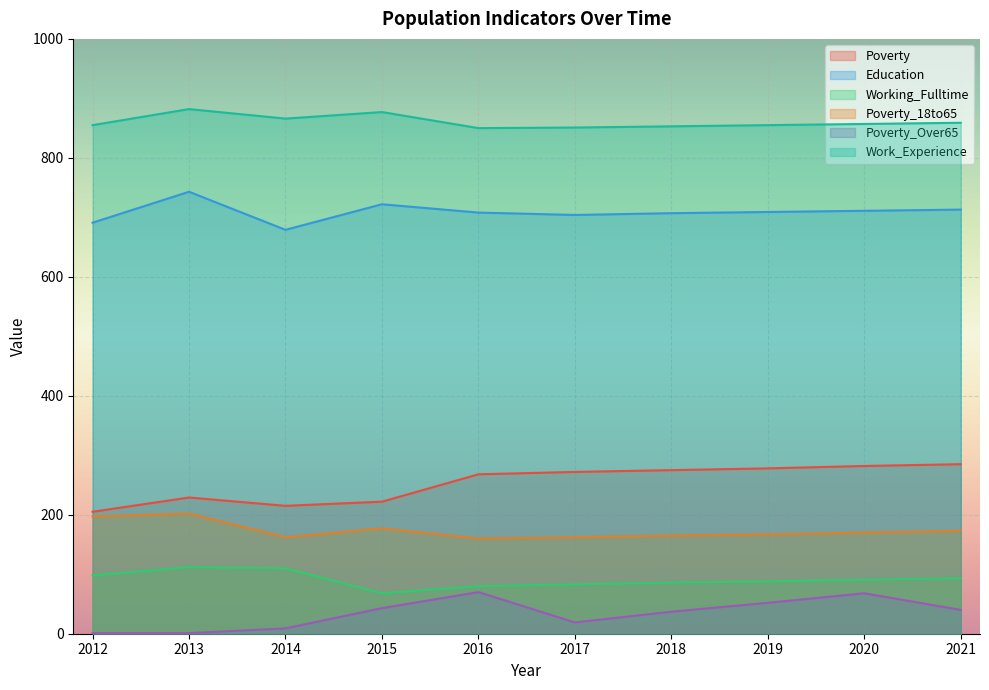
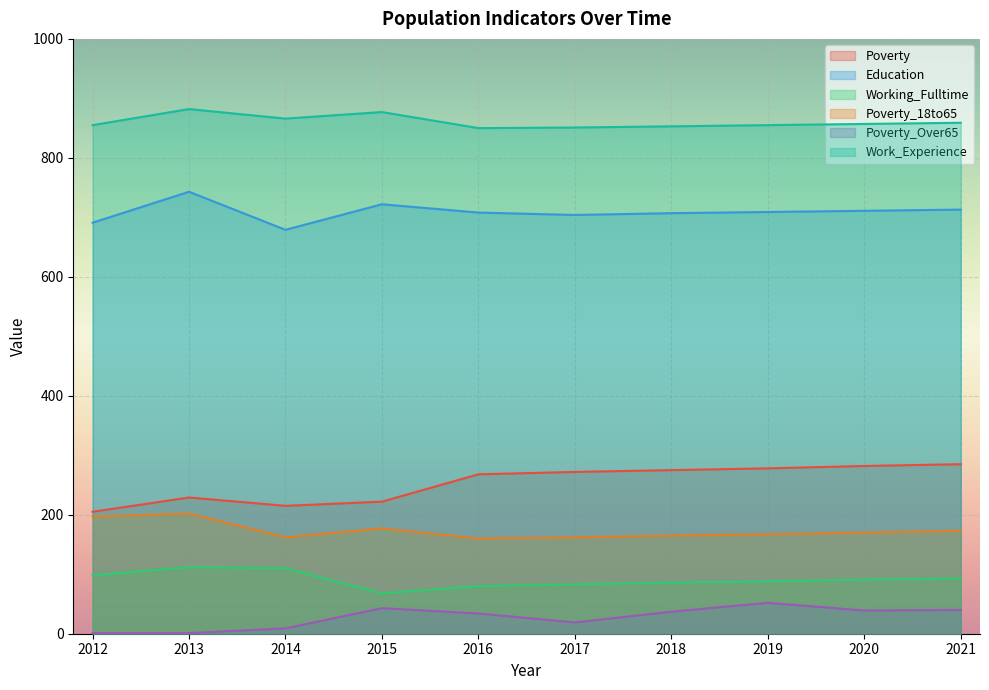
  {
    "Poverty_Over65": {
      "2012": 0,
      "2013": 0,
      "2014": 10,
      "2015": 40,
-     "2016": 70,
+     "2016": 30,
      "2017": 20,
      "2018": 40,
      "2019": 50,
-     "2020": 70,
+     "2020": 40,
      "2021": 40
    }
  }
